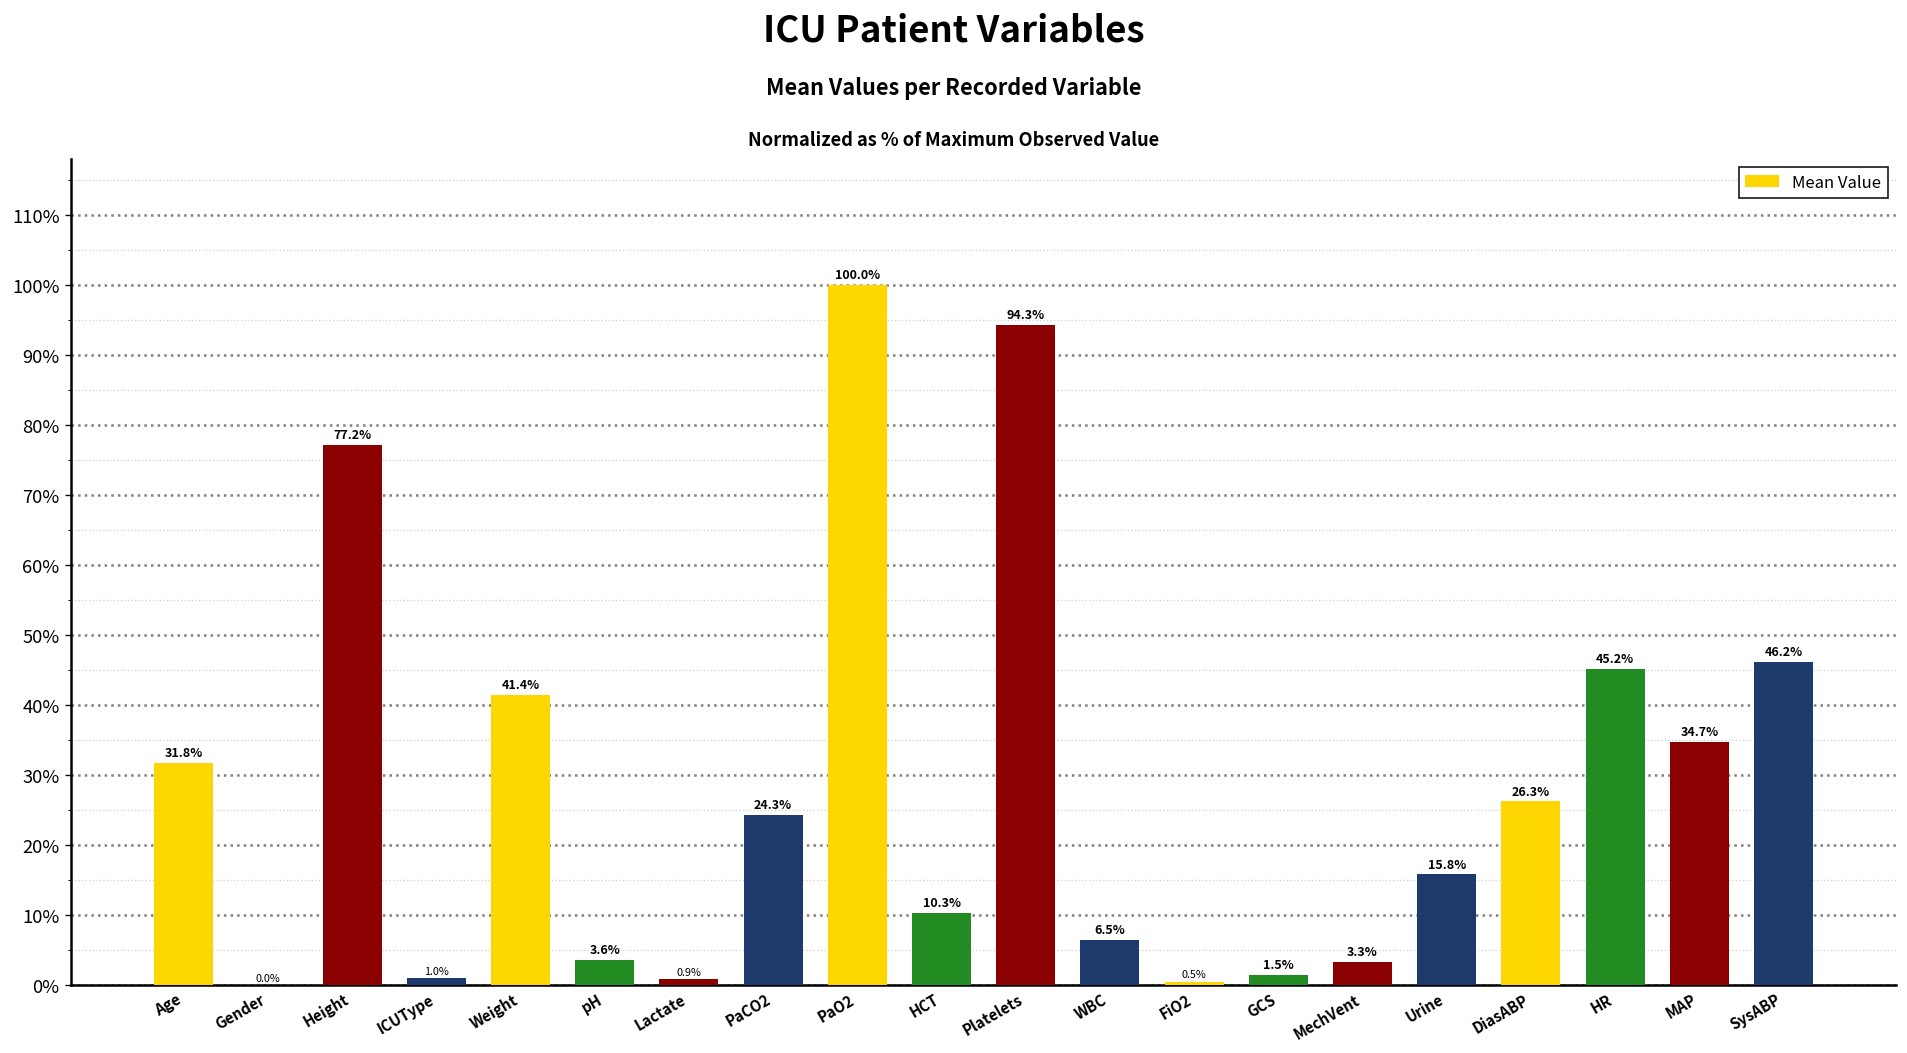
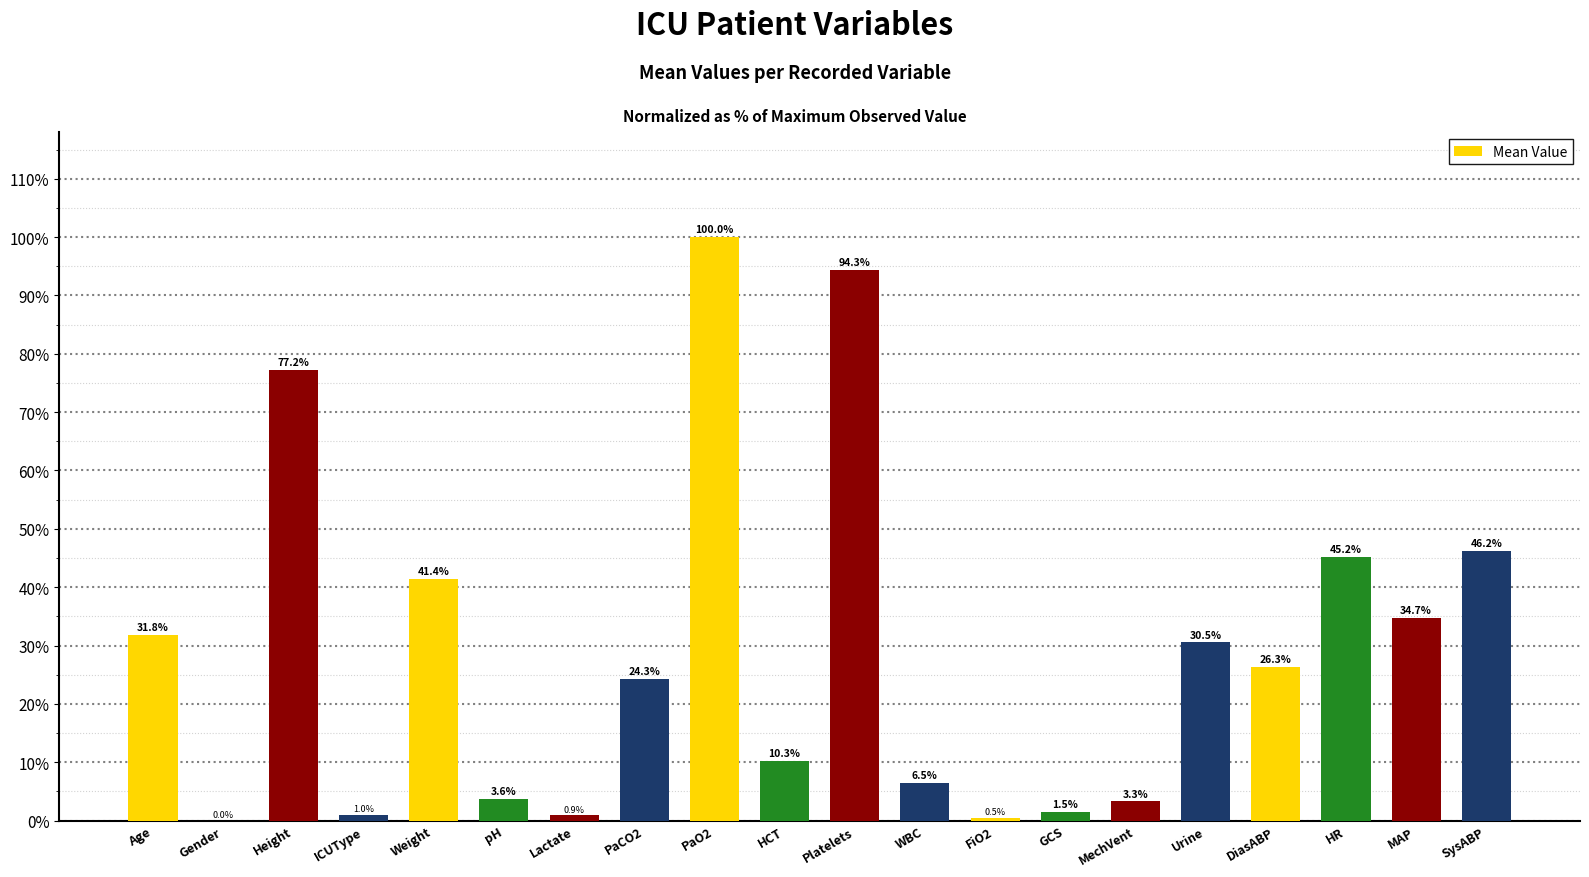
  {
    "Age": "31.8%",
    "Gender": "0.0%",
    "Height": "77.2%",
    "ICUType": "1.0%",
    "Weight": "41.4%",
    "pH": "3.6%",
    "Lactate": "0.9%",
    "PaCO2": "24.3%",
    "PaO2": "100.0%",
    "HCT": "10.3%",
    "Platelets": "94.3%",
    "WBC": "6.5%",
    "FiO2": "0.5%",
    "GCS": "1.5%",
    "MechVent": "3.3%",
-   "Urine": "15.8%",
+   "Urine": "30.5%",
    "DiasABP": "26.3%",
    "HR": "45.2%",
    "MAP": "34.7%",
    "SysABP": "46.2%"
  }
